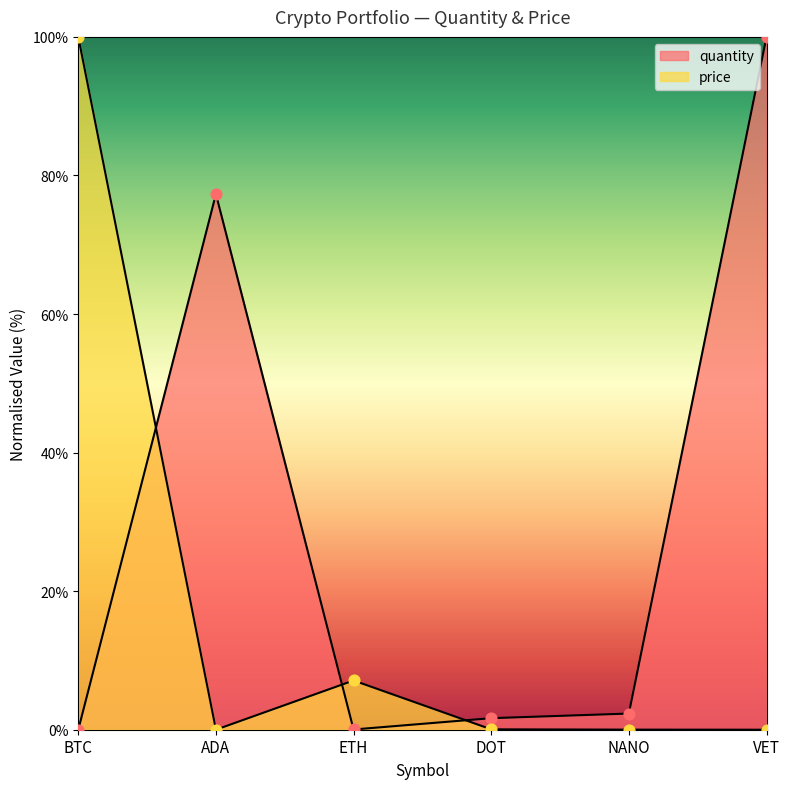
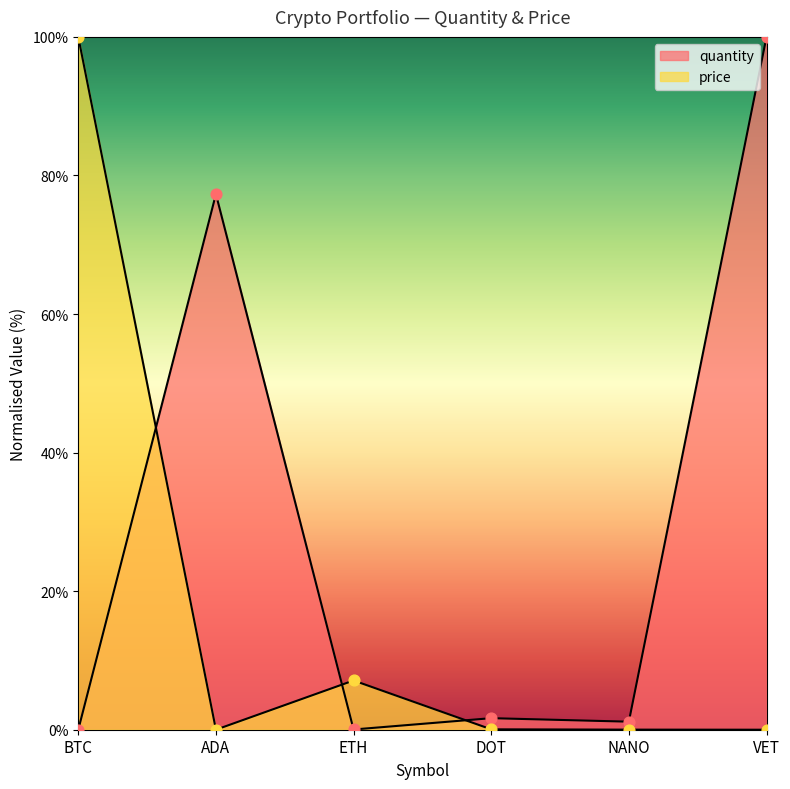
  {
    "quantity": {
      "BTC": "0%",
      "ADA": "77%",
      "ETH": "0%",
      "DOT": "2%",
-     "NANO": "2%",
+     "NANO": "1%",
      "VET": "100%"
    },
    "price": {
      "BTC": "100%",
      "ADA": "0%",
      "ETH": "7%",
      "DOT": "0%",
      "NANO": "0%",
      "VET": "0%"
    }
  }
